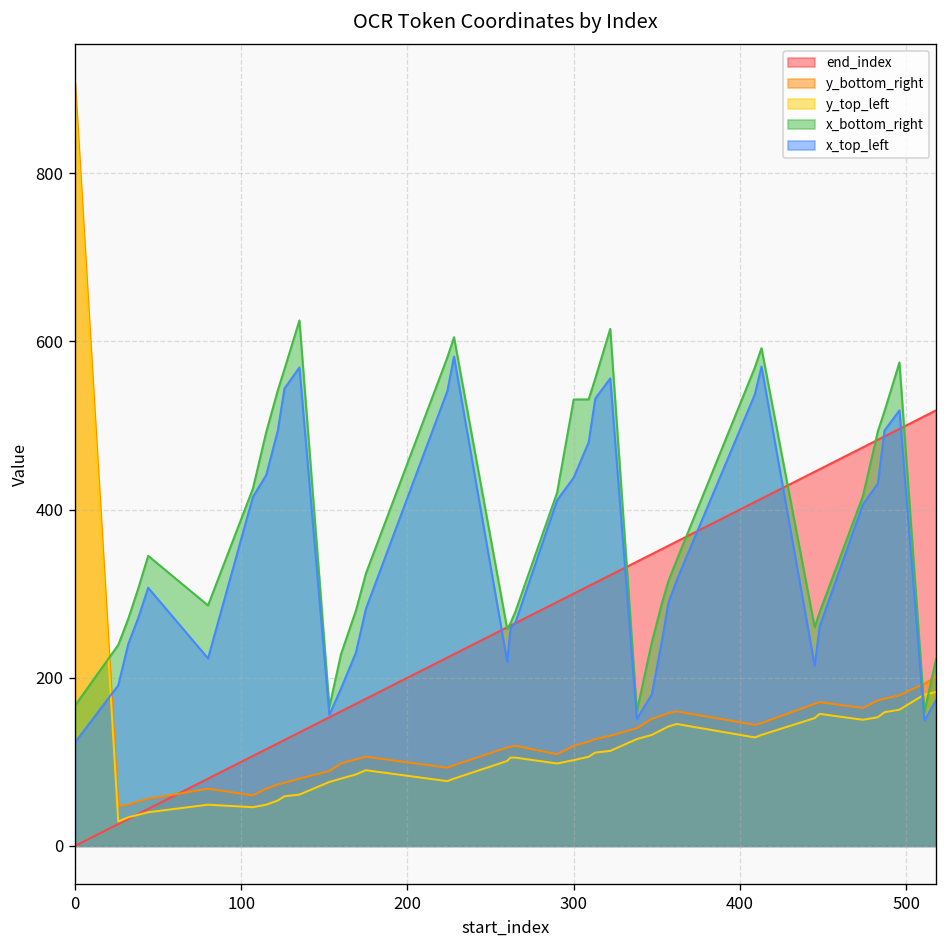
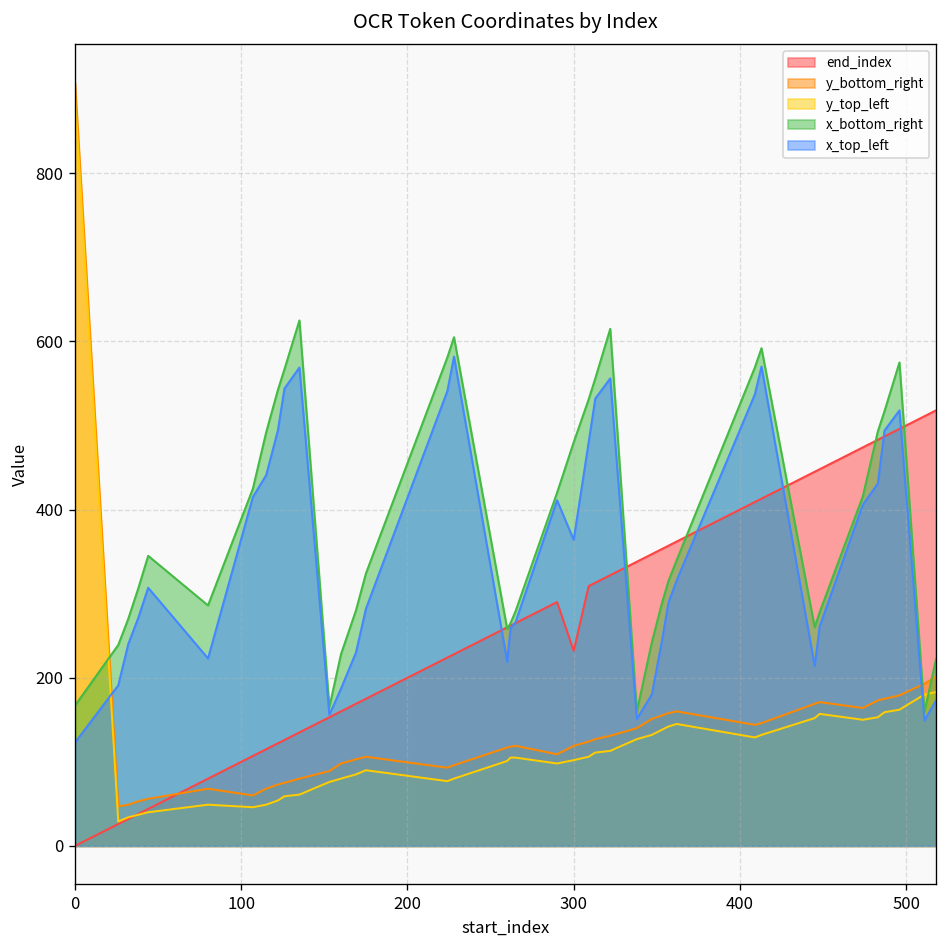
  {
    "end_index": {
      "0": 0,
-     "300": 300
+     "300": 230
    },
    "x_bottom_right": {
      "0": 170,
-     "300": 530
+     "300": 480
    },
    "x_top_left": {
      "0": 120,
-     "300": 440
+     "300": 360
    }
  }
